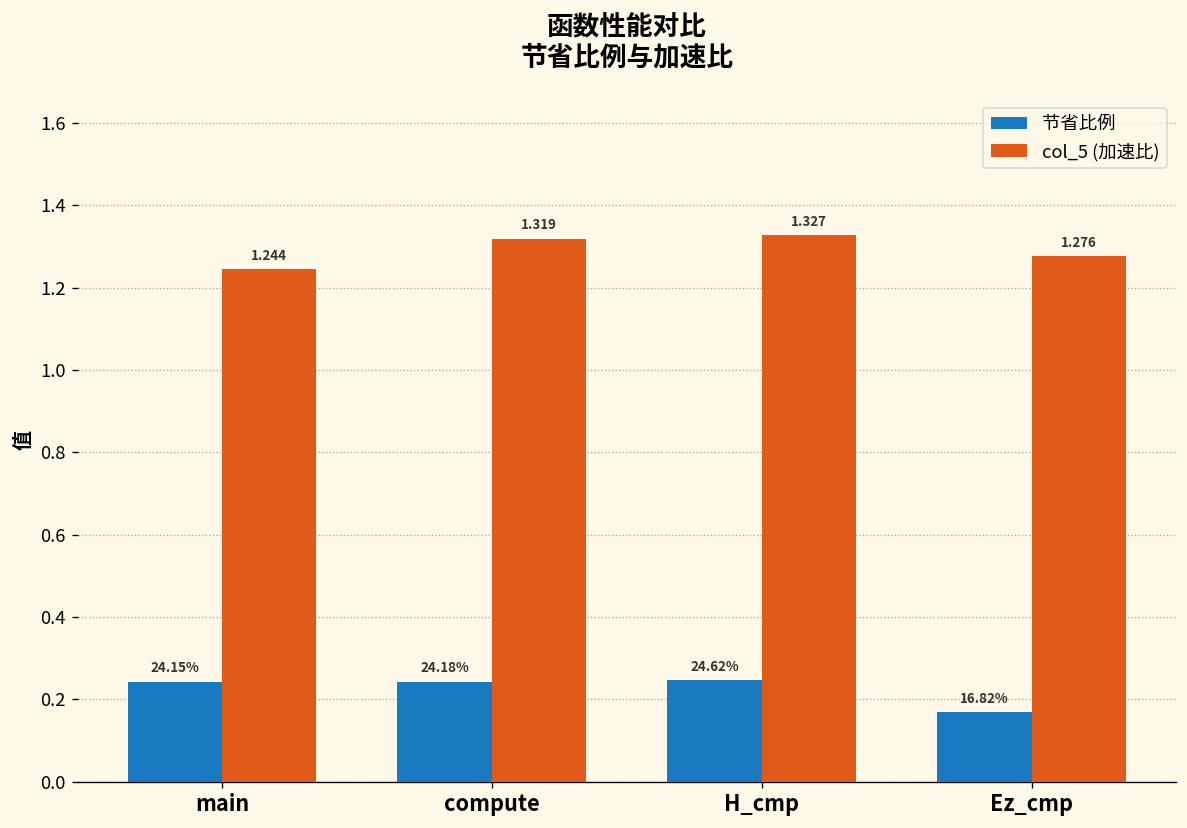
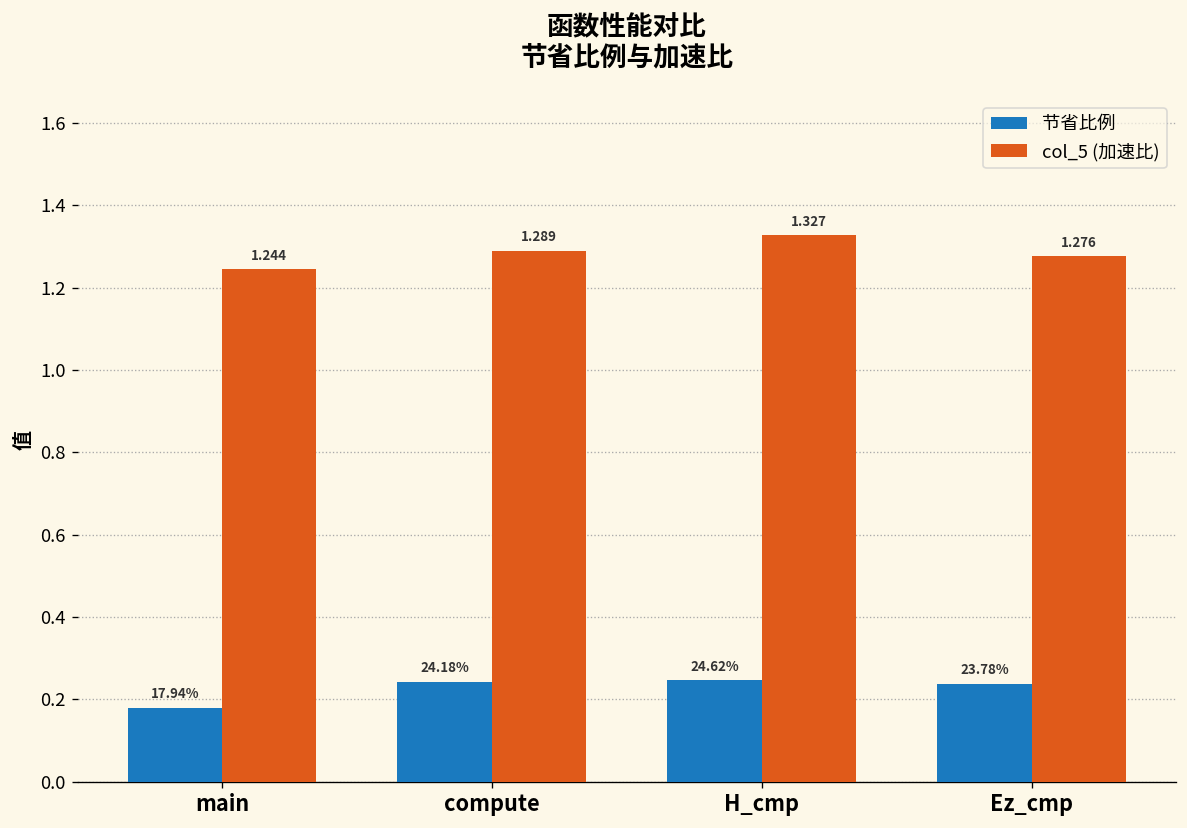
  {
    "节省比例": {
-     "main": "24.15%",
+     "main": "17.94%",
      "compute": "24.18%",
      "H_cmp": "24.62%",
-     "Ez_cmp": "16.82%"
+     "Ez_cmp": "23.78%"
    },
    "col_5 (加速比)": {
      "main": "1.244",
-     "compute": "1.319",
+     "compute": "1.289",
      "H_cmp": "1.327",
      "Ez_cmp": "1.276"
    }
  }
